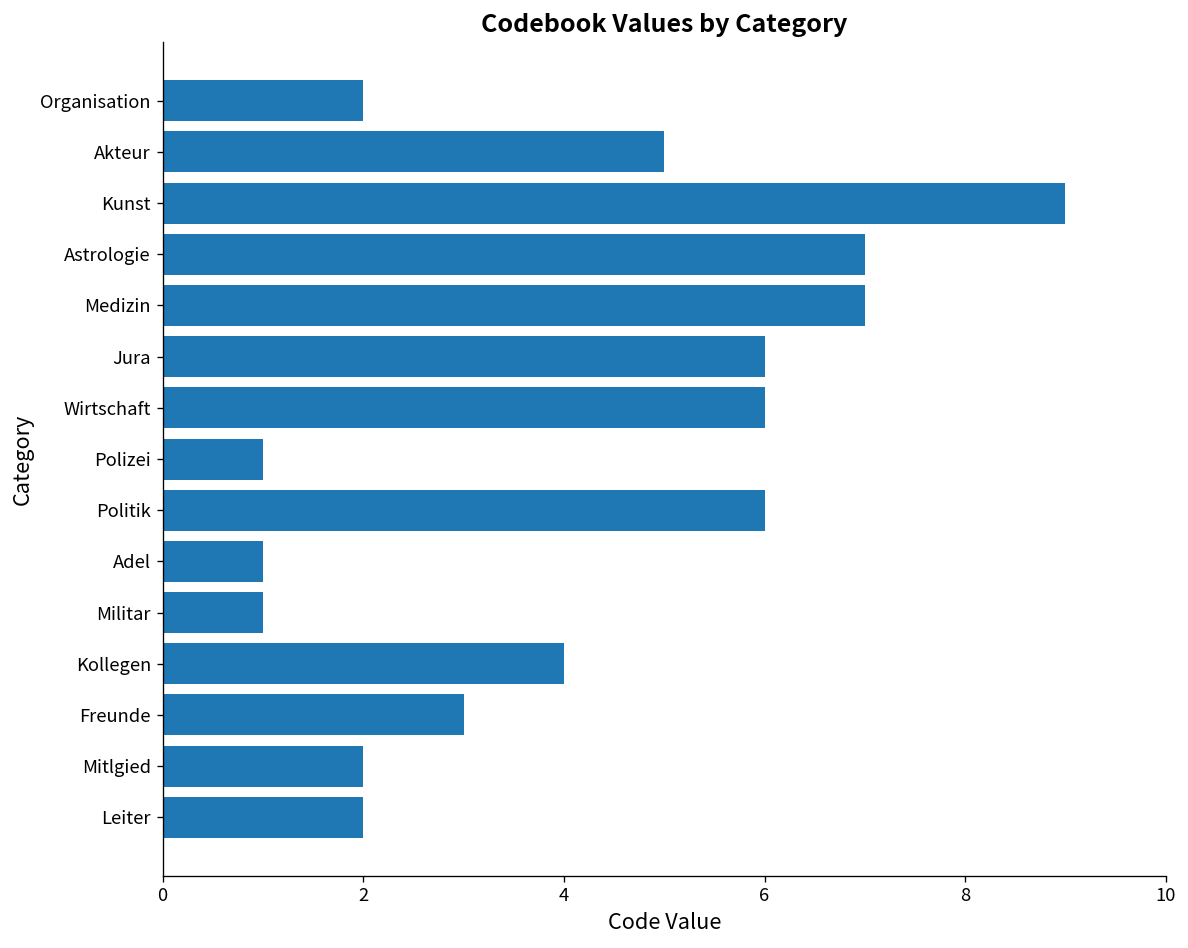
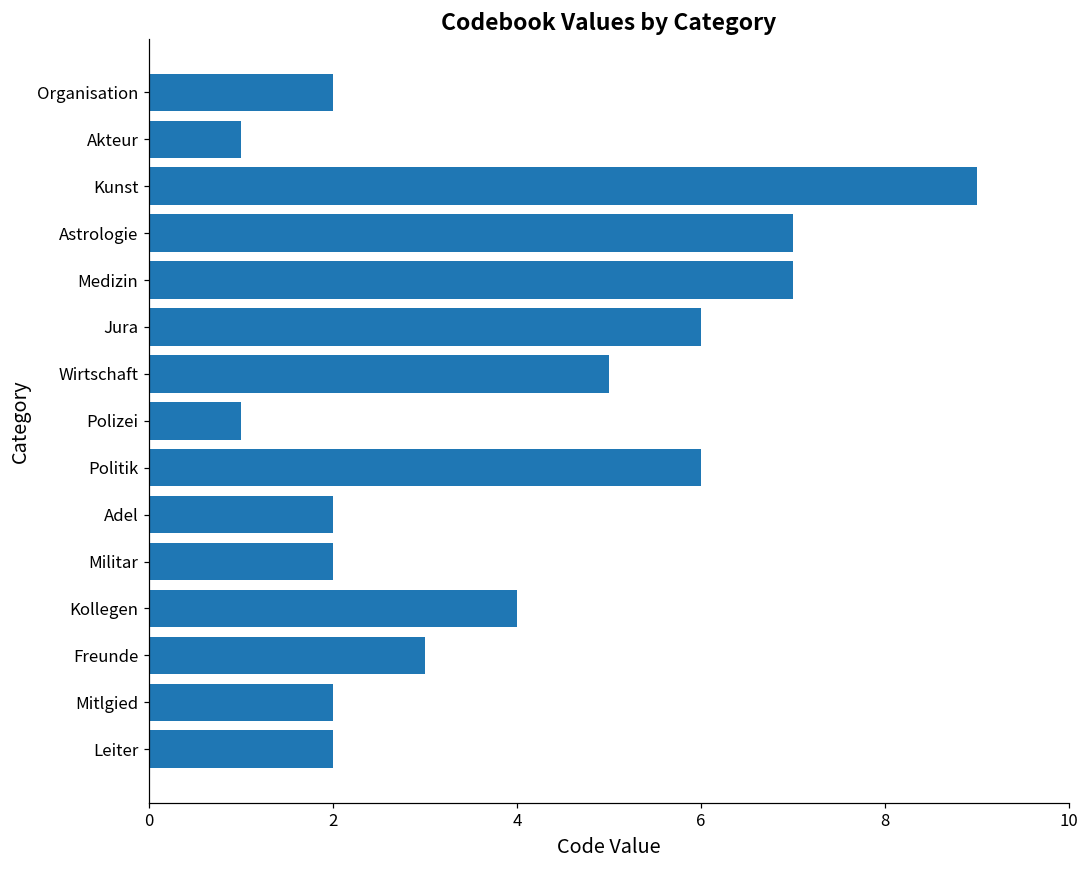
  {
    "Organisation": 2,
-   "Akteur": 5,
+   "Akteur": 1,
    "Kunst": 9,
    "Astrologie": 7,
    "Medizin": 7,
    "Jura": 6,
-   "Wirtschaft": 6,
+   "Wirtschaft": 5,
    "Polizei": 1,
    "Politik": 6,
-   "Adel": 1,
-   "Militar": 1,
+   "Adel": 2,
+   "Militar": 2,
    "Kollegen": 4,
    "Freunde": 3,
    "Mitlgied": 2,
    "Leiter": 2
  }
